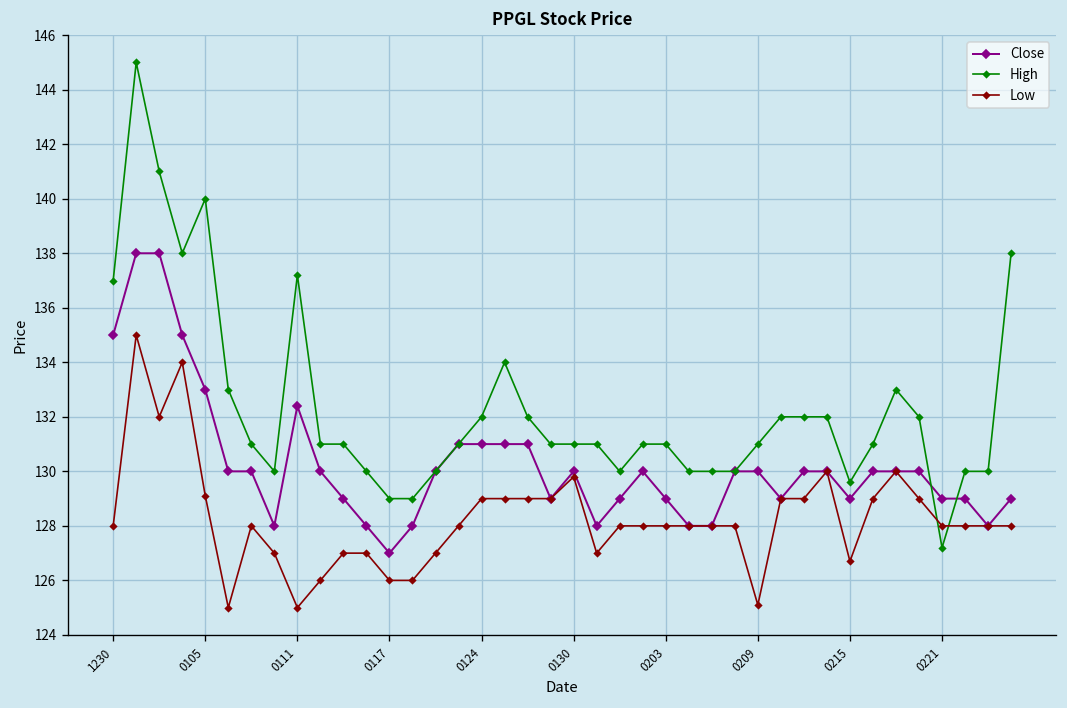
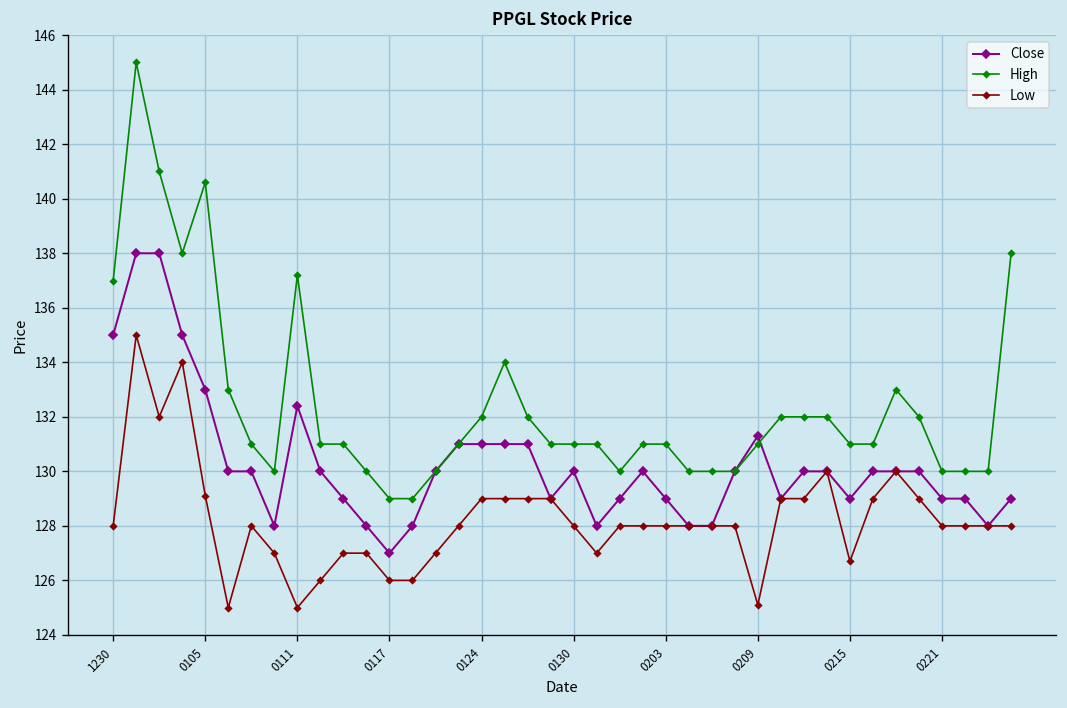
  {
    "Close": {
      "1230": 135.0,
      "0105": 133.0,
      "0111": 132.4,
      "0117": 127.0,
      "0124": 131.0,
      "0130": 130.0,
      "0203": 129.0,
-     "0209": 130.0,
+     "0209": 131.3,
      "0215": 129.0,
      "0221": 129.0
    },
    "High": {
      "1230": 137.0,
-     "0105": 140.0,
+     "0105": 140.6,
      "0111": 137.2,
      "0117": 129.0,
      "0124": 132.0,
      "0130": 131.0,
      "0203": 131.0,
      "0209": 131.0,
-     "0215": 129.6,
-     "0221": 127.2
+     "0215": 131.0,
+     "0221": 130.0
    },
    "Low": {
      "1230": 128.0,
      "0105": 129.1,
      "0111": 125.0,
      "0117": 126.0,
      "0124": 129.0,
-     "0130": 129.8,
+     "0130": 128.0,
      "0203": 128.0,
      "0209": 125.1,
      "0215": 126.7,
      "0221": 128.0
    }
  }
